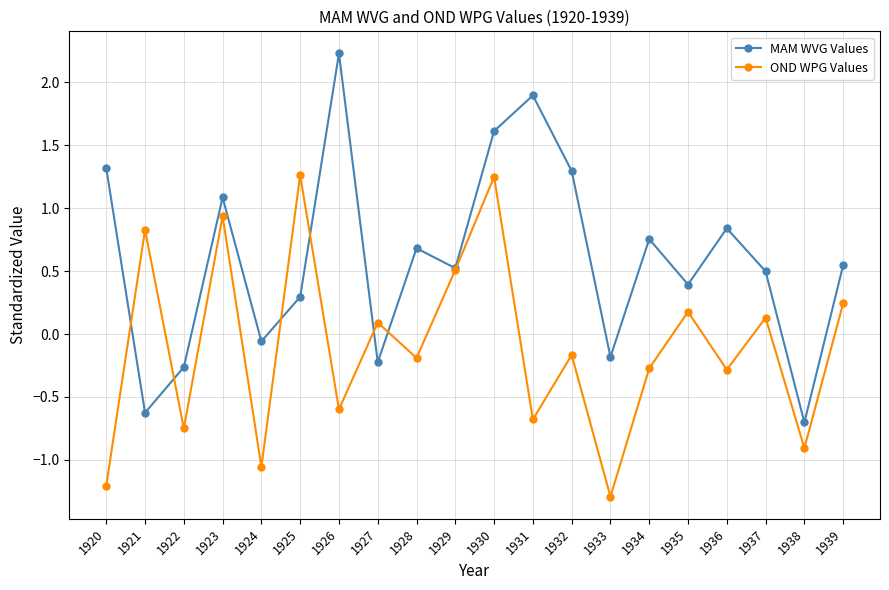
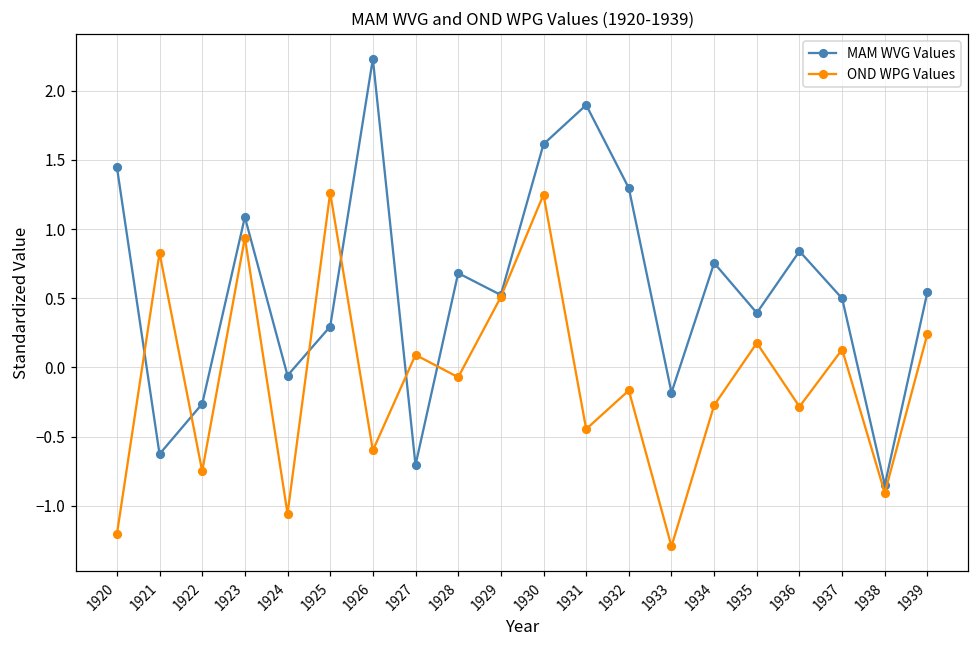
  {
    "MAM WVG Values": {
-     "1920": 1.32,
+     "1920": 1.45,
      "1921": -0.63,
      "1922": -0.26,
      "1923": 1.09,
      "1924": -0.06,
      "1925": 0.30,
      "1926": 2.23,
-     "1927": -0.22,
+     "1927": -0.71,
      "1928": 0.68,
      "1930": 1.61,
      "1931": 1.90,
      "1932": 1.30,
      "1933": -0.18,
      "1934": 0.75,
      "1935": 0.39,
      "1936": 0.84,
      "1937": 0.50,
-     "1938": -0.70,
+     "1938": -0.85,
      "1939": 0.55
    },
    "OND WPG Values": {
      "1920": -1.20,
      "1921": 0.83,
      "1922": -0.75,
      "1923": 0.94,
      "1924": -1.06,
      "1925": 1.26,
      "1926": -0.60,
      "1927": 0.09,
-     "1928": -0.19,
+     "1928": -0.07,
      "1930": 1.25,
-     "1931": -0.68,
+     "1931": -0.45,
      "1932": -0.17,
      "1933": -1.29,
      "1934": -0.27,
      "1935": 0.18,
      "1936": -0.28,
      "1937": 0.13,
      "1938": -0.91,
      "1939": 0.24
    }
  }
